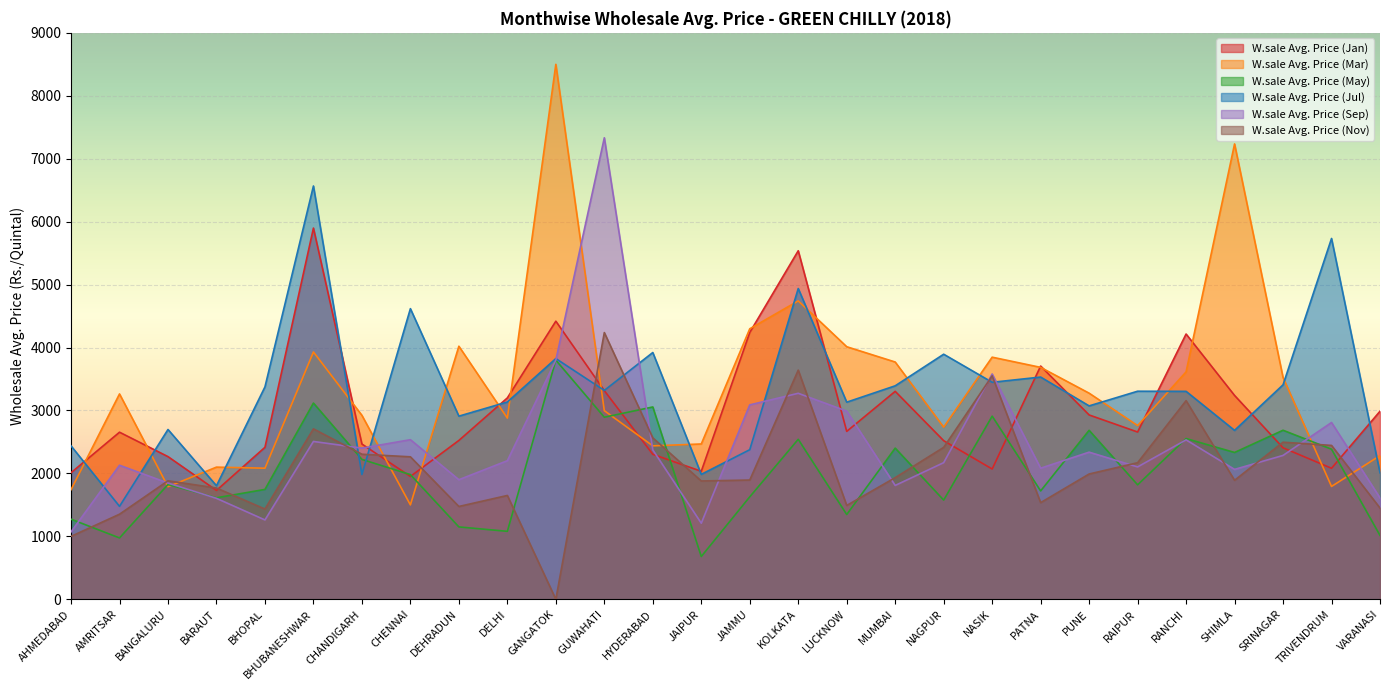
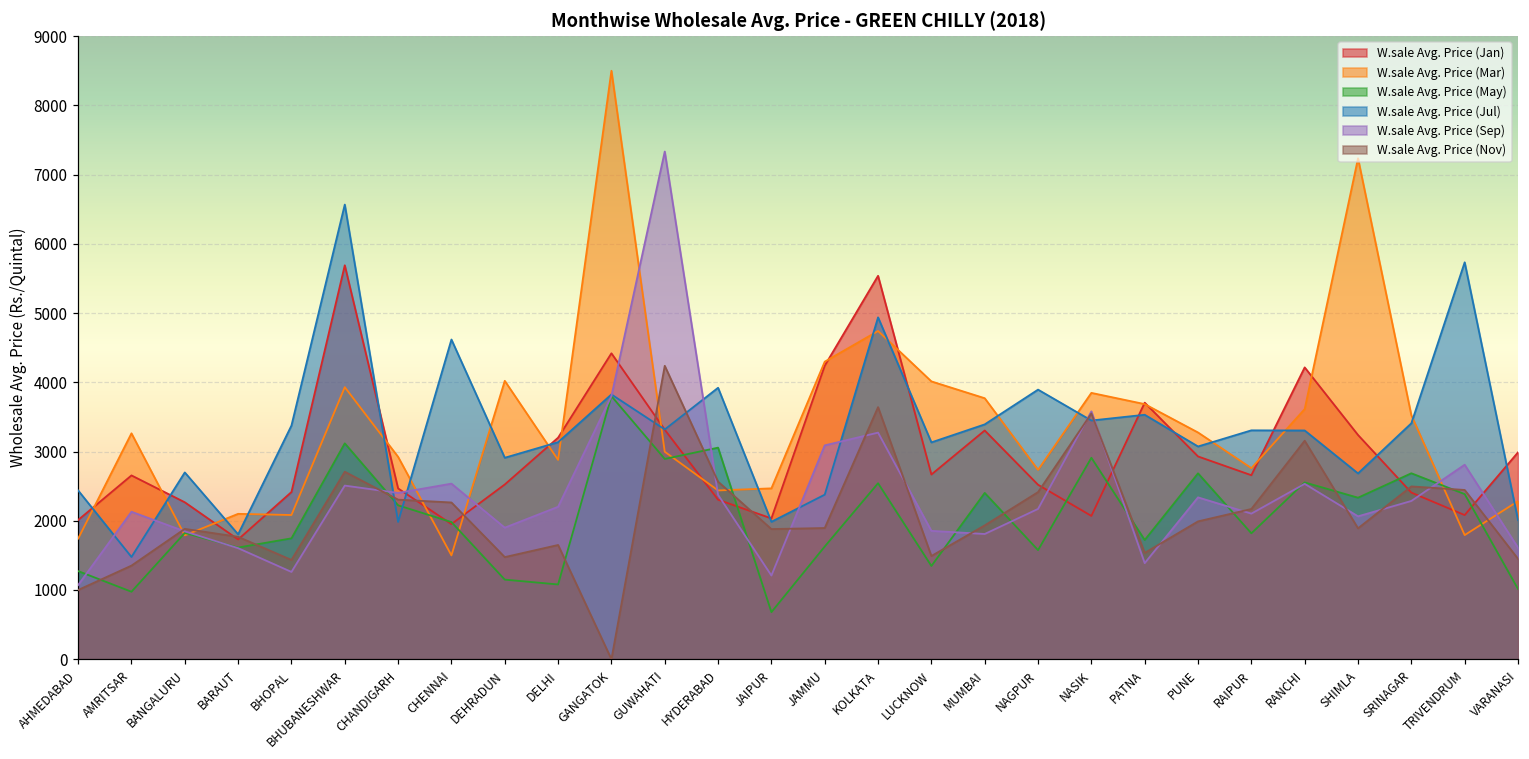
  {
    "W.sale Avg. Price (Jan)": {
      "AHMEDABAD": 2000,
      "AMRITSAR": 2700,
      "BANGALURU": 2300,
      "BHOPAL": 2400,
-     "BHUBANESHWAR": 5900,
+     "BHUBANESHWAR": 5700,
      "CHANDIGARH": 2500,
      "DEHRADUN": 2500,
      "DELHI": 3200,
      "GANGATOK": 4400,
      "HYDERABAD": 2300,
      "JAIPUR": 2000,
      "JAMMU": 4200,
      "KOLKATA": 5500,
      "LUCKNOW": 2700,
      "MUMBAI": 3300,
      "NAGPUR": 2500,
      "NASIK": 2100,
      "PUNE": 2900,
      "RAIPUR": 2700,
      "RANCHI": 4200,
      "SHIMLA": 3200,
      "SRINAGAR": 2400,
      "TRIVENDRUM": 2100,
      "VARANASI": 3000
    },
    "W.sale Avg. Price (Mar)": {
      "AHMEDABAD": 1700,
      "AMRITSAR": 3300,
      "BARAUT": 2100,
      "BHOPAL": 2100,
      "BHUBANESHWAR": 3900,
      "CHANDIGARH": 2900,
      "CHENNAI": 1500,
      "DEHRADUN": 4000,
      "DELHI": 2900,
      "GANGATOK": 8500,
      "GUWAHATI": 3000,
      "HYDERABAD": 2400,
      "JAIPUR": 2500,
      "JAMMU": 4300,
      "KOLKATA": 4700,
      "LUCKNOW": 4000,
      "MUMBAI": 3800,
      "NAGPUR": 2700,
      "NASIK": 3800,
      "PUNE": 3300,
      "RAIPUR": 2800,
      "RANCHI": 3600,
      "SHIMLA": 7200,
      "SRINAGAR": 3500,
      "TRIVENDRUM": 1800,
      "VARANASI": 2300
    },
    "W.sale Avg. Price (May)": {
      "AHMEDABAD": 1300,
      "AMRITSAR": 1000,
      "BHOPAL": 1700,
      "BHUBANESHWAR": 3100,
      "CHANDIGARH": 2200,
      "DEHRADUN": 1200,
      "DELHI": 1100,
      "GUWAHATI": 2900,
      "HYDERABAD": 3100,
      "JAIPUR": 700,
      "JAMMU": 1600,
      "KOLKATA": 2500,
      "LUCKNOW": 1300,
      "MUMBAI": 2400,
      "NAGPUR": 1600,
      "NASIK": 2900,
      "PATNA": 1700,
      "PUNE": 2700,
      "RAIPUR": 1800,
      "SHIMLA": 2300,
      "SRINAGAR": 2700,
      "TRIVENDRUM": 2400,
      "VARANASI": 1000
    },
    "W.sale Avg. Price (Jul)": {
      "AHMEDABAD": 2400,
      "AMRITSAR": 1500,
      "BANGALURU": 2700,
      "BHOPAL": 3400,
      "BHUBANESHWAR": 6600,
      "CHANDIGARH": 2000,
      "CHENNAI": 4600,
      "DEHRADUN": 2900,
      "DELHI": 3100,
      "HYDERABAD": 3900,
      "JAIPUR": 2000,
      "JAMMU": 2400,
      "KOLKATA": 4900,
      "LUCKNOW": 3100,
      "MUMBAI": 3400,
      "NAGPUR": 3900,
      "NASIK": 3400,
      "PATNA": 3500,
      "PUNE": 3100,
      "RAIPUR": 3300,
      "RANCHI": 3300,
      "SHIMLA": 2700,
      "SRINAGAR": 3400,
      "TRIVENDRUM": 5700,
      "VARANASI": 2000
    },
    "W.sale Avg. Price (Sep)": {
      "AHMEDABAD": 1100,
      "AMRITSAR": 2100,
      "BHOPAL": 1300,
      "BHUBANESHWAR": 2500,
      "CHANDIGARH": 2400,
      "CHENNAI": 2500,
      "DEHRADUN": 1900,
      "DELHI": 2200,
      "GUWAHATI": 7300,
      "HYDERABAD": 2400,
      "JAIPUR": 1200,
      "JAMMU": 3100,
      "KOLKATA": 3300,
-     "LUCKNOW": 3000,
+     "LUCKNOW": 1900,
      "MUMBAI": 1800,
      "NAGPUR": 2200,
-     "PATNA": 2100,
+     "PATNA": 1400,
      "PUNE": 2300,
      "RAIPUR": 2100,
      "SHIMLA": 2100,
      "SRINAGAR": 2300,
      "TRIVENDRUM": 2800,
      "VARANASI": 1600
    },
    "W.sale Avg. Price (Nov)": {
      "AHMEDABAD": 1000,
      "AMRITSAR": 1400,
      "BHOPAL": 1400,
      "BHUBANESHWAR": 2700,
      "CHANDIGARH": 2300,
      "CHENNAI": 2300,
      "DEHRADUN": 1500,
      "DELHI": 1700,
      "GANGATOK": 0,
      "GUWAHATI": 4200,
      "HYDERABAD": 2600,
      "JAIPUR": 1900,
      "JAMMU": 1900,
      "KOLKATA": 3600,
      "LUCKNOW": 1500,
      "MUMBAI": 1900,
      "NAGPUR": 2400,
      "PATNA": 1500,
      "PUNE": 2000,
      "RAIPUR": 2200,
      "RANCHI": 3200,
      "SHIMLA": 1900,
      "SRINAGAR": 2500,
      "TRIVENDRUM": 2400,
      "VARANASI": 1500
    }
  }
